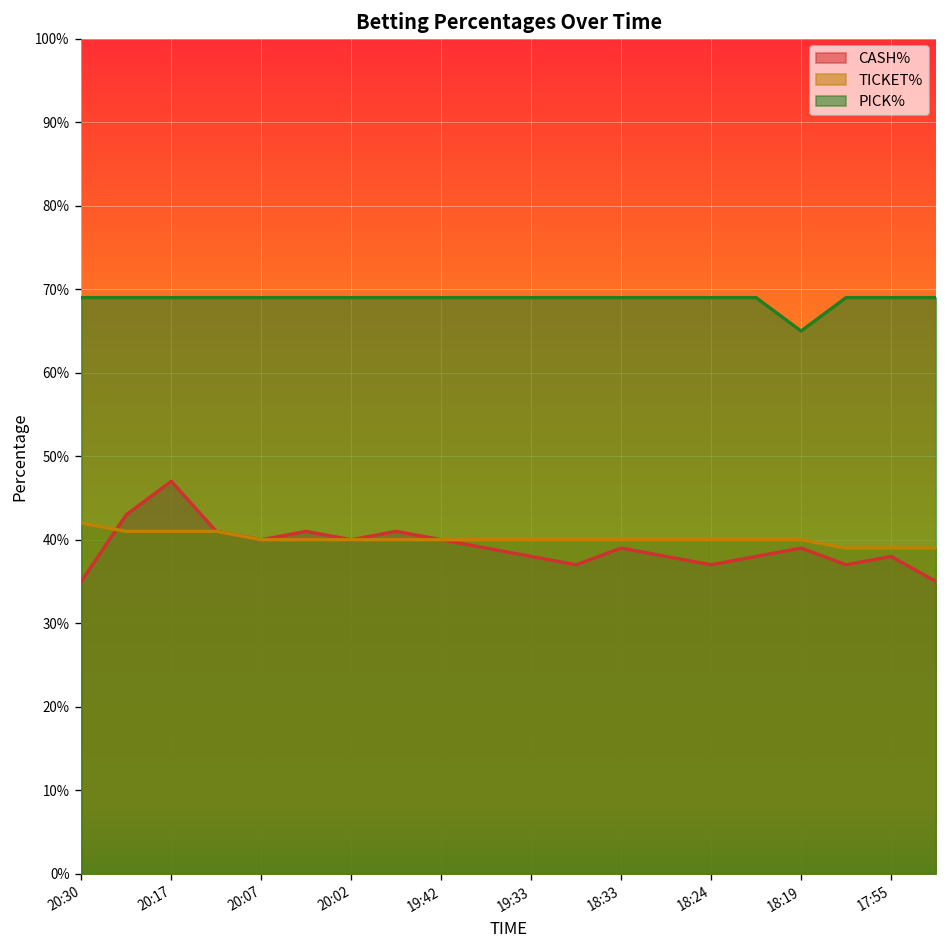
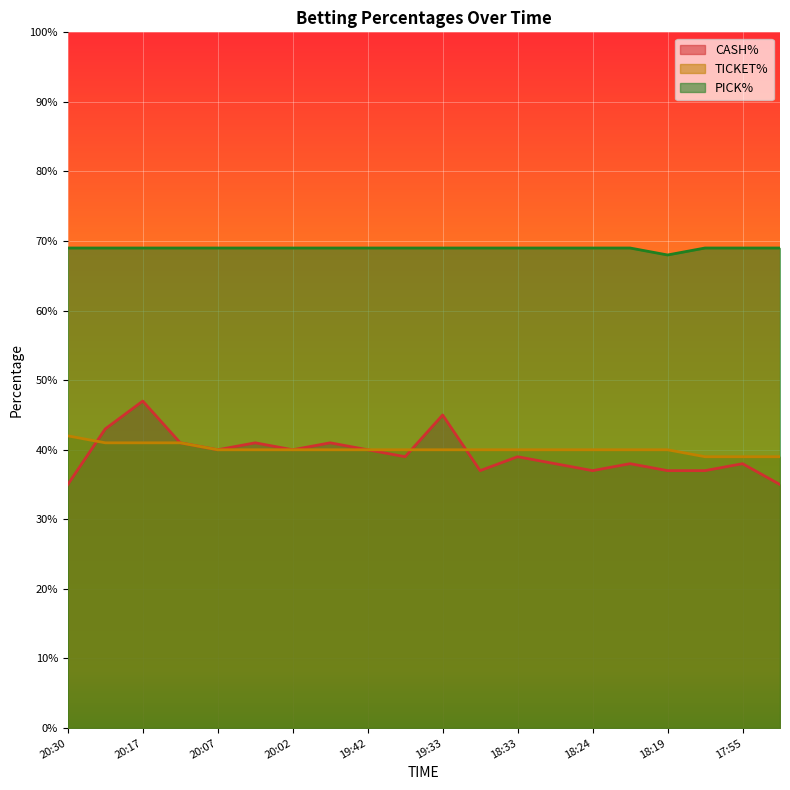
  {
    "CASH%": {
      "20:30": "35%",
      "20:17": "47%",
-     "19:33": "38%",
+     "19:33": "45%",
      "18:24": "37%",
-     "18:19": "39%",
+     "18:19": "37%",
      "17:55": "38%"
    },
    "TICKET%": {
      "20:30": "42%",
      "20:17": "41%",
      "19:33": "40%",
      "18:24": "40%",
      "18:19": "40%",
      "17:55": "39%"
    },
    "PICK%": {
      "20:30": "69%",
      "20:17": "69%",
      "19:42": "69%",
      "19:33": "69%",
      "18:24": "69%",
-     "18:19": "65%",
+     "18:19": "68%",
      "17:55": "69%"
    }
  }
